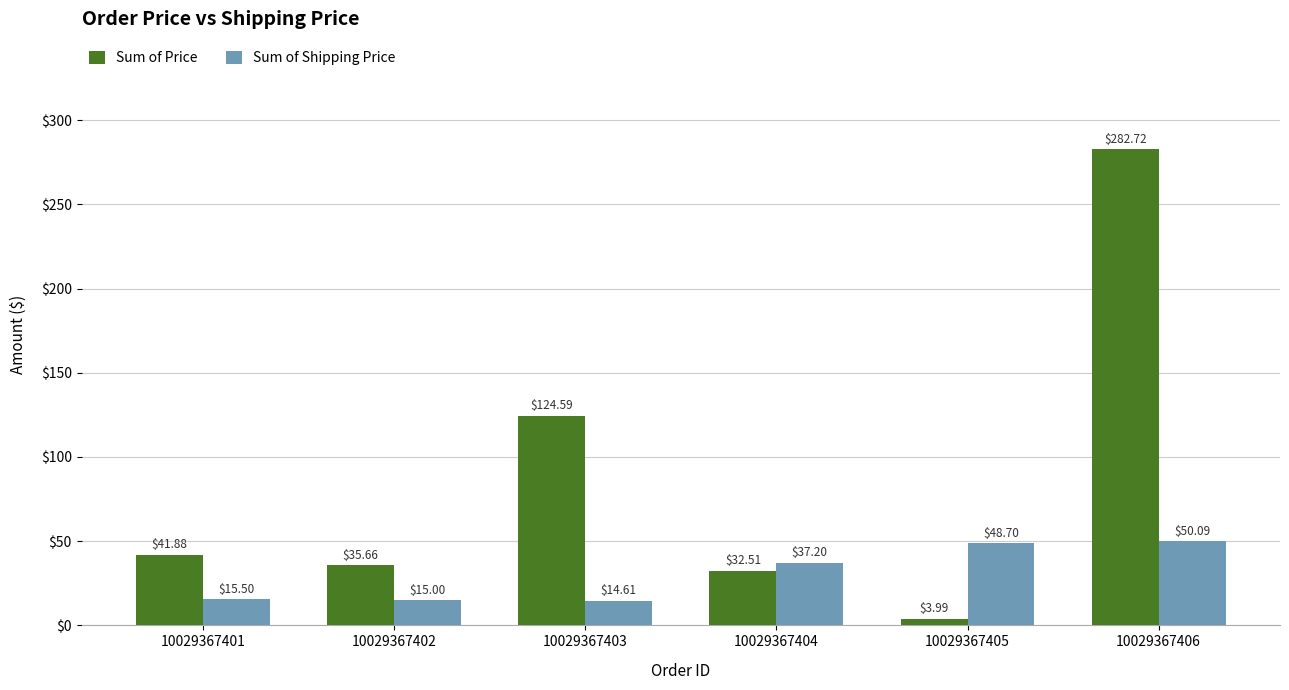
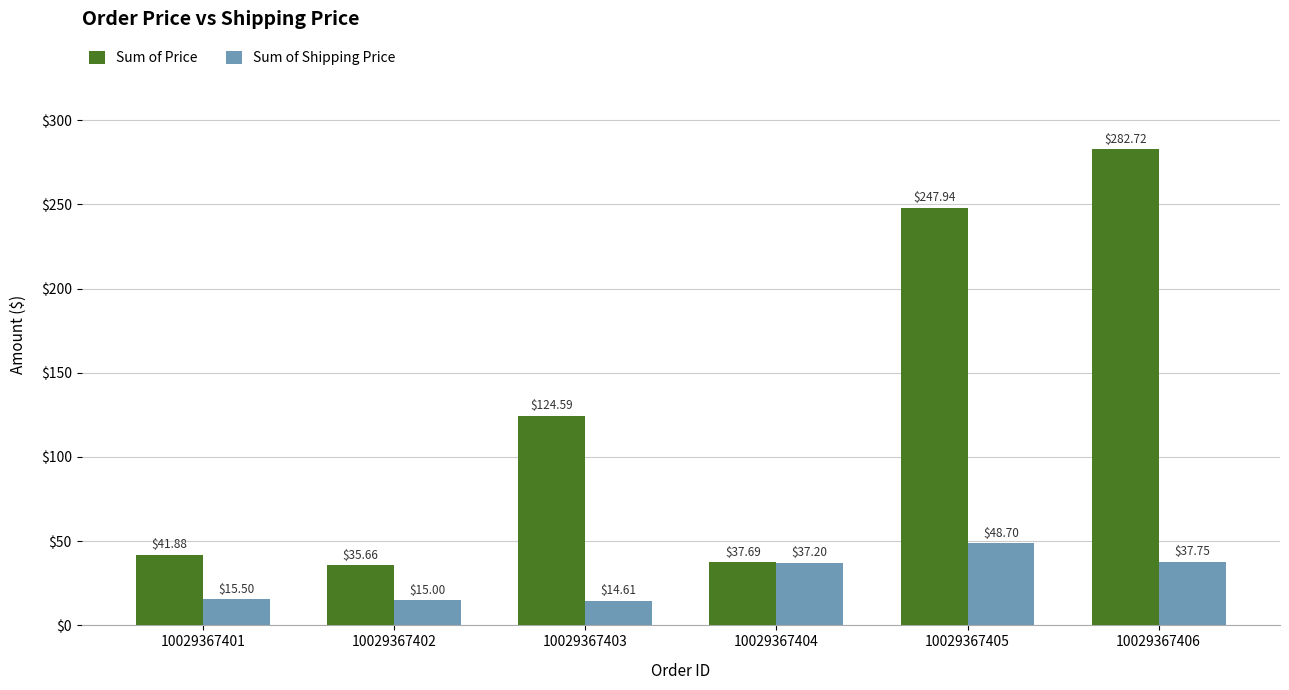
  {
    "Sum of Price": {
      "10029367401": "$41.88",
      "10029367402": "$35.66",
      "10029367403": "$124.59",
-     "10029367404": "$32.51",
-     "10029367405": "$3.99",
+     "10029367404": "$37.69",
+     "10029367405": "$247.94",
      "10029367406": "$282.72"
    },
    "Sum of Shipping Price": {
      "10029367401": "$15.50",
      "10029367402": "$15.00",
      "10029367403": "$14.61",
      "10029367404": "$37.20",
      "10029367405": "$48.70",
-     "10029367406": "$50.09"
+     "10029367406": "$37.75"
    }
  }
